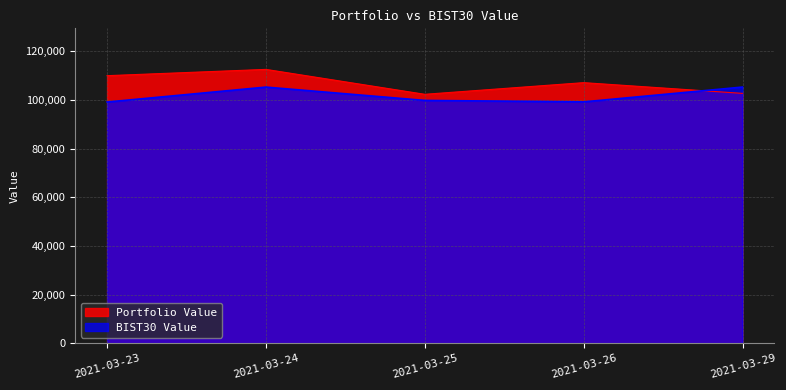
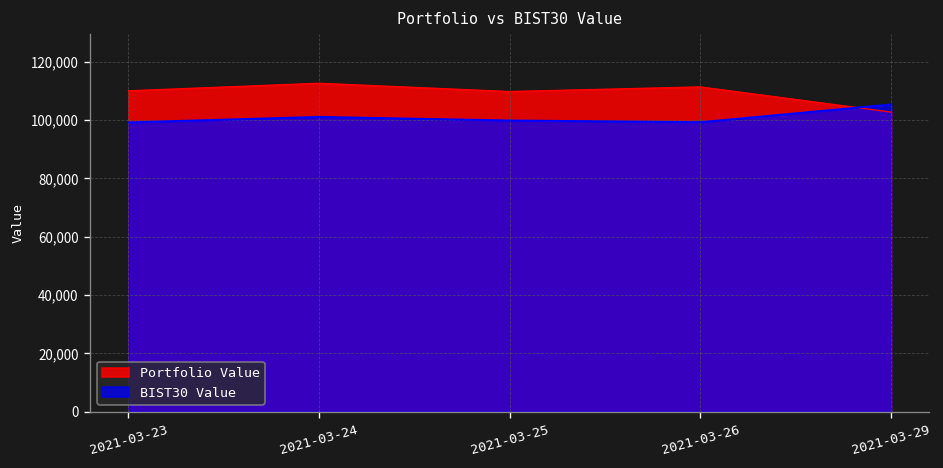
  {
    "Portfolio Value": {
      "2021-03-23": "110,000",
      "2021-03-24": "113,000",
-     "2021-03-25": "102,000",
-     "2021-03-26": "107,000",
+     "2021-03-25": "110,000",
+     "2021-03-26": "111,000",
      "2021-03-29": "103,000"
    },
    "BIST30 Value": {
      "2021-03-23": "99,000",
-     "2021-03-24": "105,000",
+     "2021-03-24": "101,000",
      "2021-03-25": "100,000",
      "2021-03-26": "99,000",
      "2021-03-29": "105,000"
    }
  }
